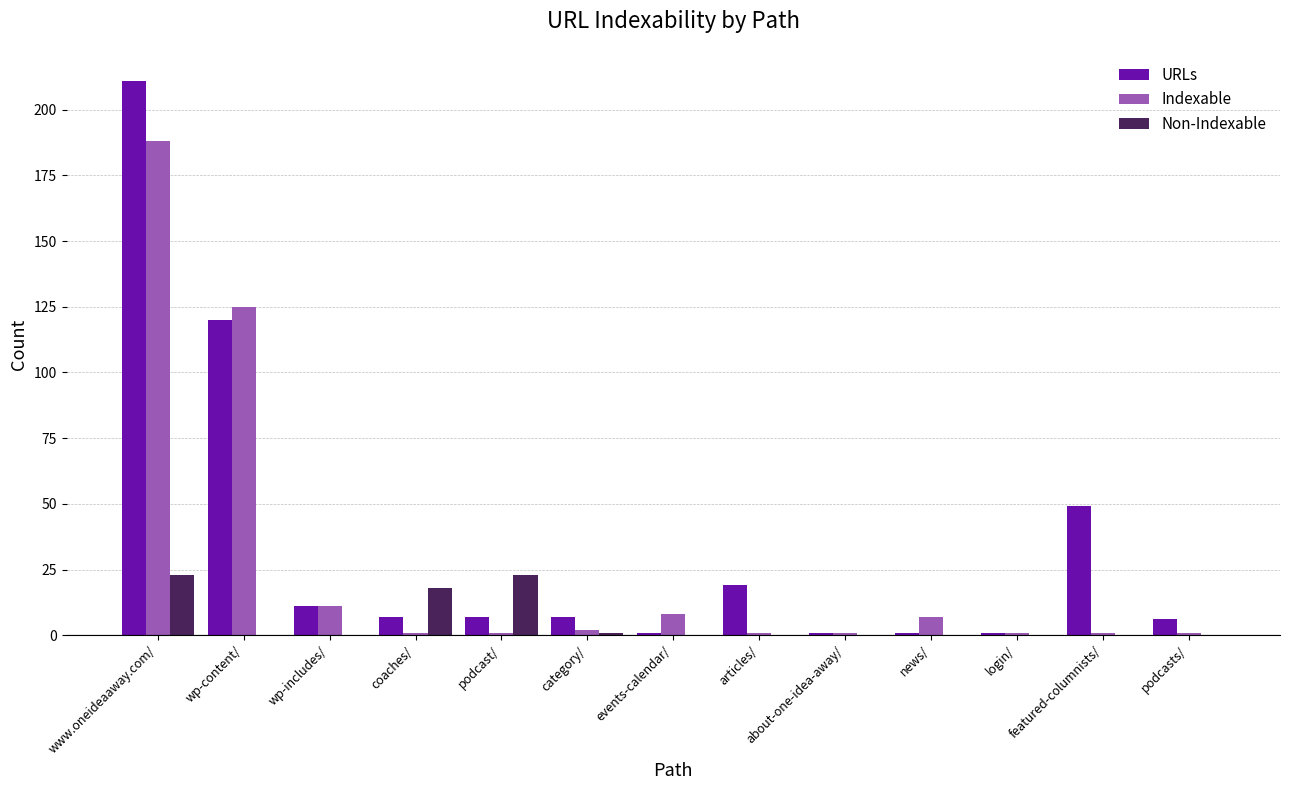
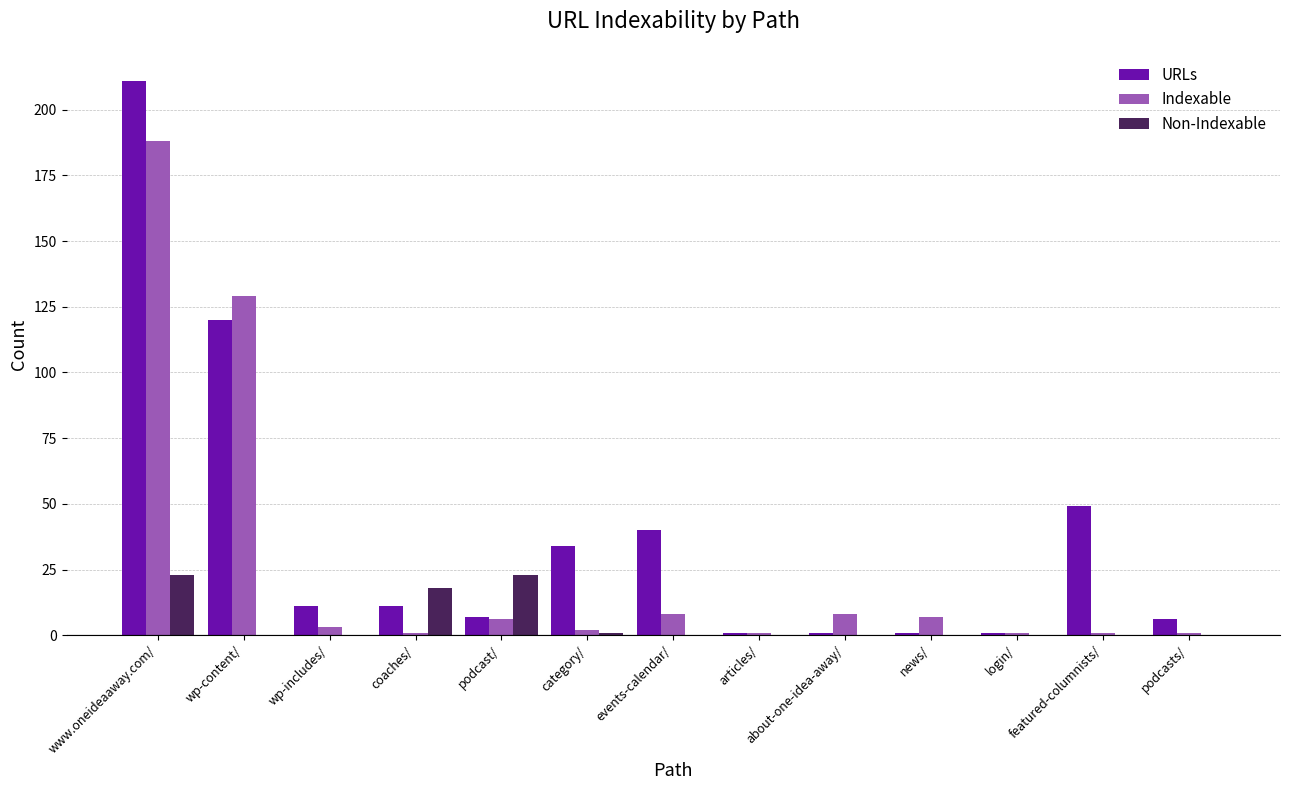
  {
    "URLs": {
      "www.oneideaaway.com/": 211,
      "wp-content/": 120,
      "wp-includes/": 11,
-     "coaches/": 7,
+     "coaches/": 11,
      "podcast/": 7,
-     "category/": 7,
-     "events-calendar/": 1,
-     "articles/": 19,
+     "category/": 34,
+     "events-calendar/": 40,
+     "articles/": 1,
      "about-one-idea-away/": 1,
      "news/": 1,
      "login/": 1,
      "featured-columnists/": 49,
      "podcasts/": 6
    },
    "Indexable": {
      "www.oneideaaway.com/": 188,
-     "wp-content/": 125,
-     "wp-includes/": 11,
+     "wp-content/": 129,
+     "wp-includes/": 3,
      "coaches/": 1,
-     "podcast/": 1,
+     "podcast/": 6,
      "category/": 2,
      "events-calendar/": 8,
      "articles/": 1,
-     "about-one-idea-away/": 1,
+     "about-one-idea-away/": 8,
      "news/": 7,
      "login/": 1,
      "featured-columnists/": 1,
      "podcasts/": 1
    },
    "Non-Indexable": {
      "www.oneideaaway.com/": 23,
      "wp-content/": 0,
      "wp-includes/": 0,
      "coaches/": 18,
      "podcast/": 23,
      "category/": 1,
      "events-calendar/": 0,
      "articles/": 0,
      "about-one-idea-away/": 0,
      "news/": 0,
      "login/": 0,
      "featured-columnists/": 0,
      "podcasts/": 0
    }
  }
